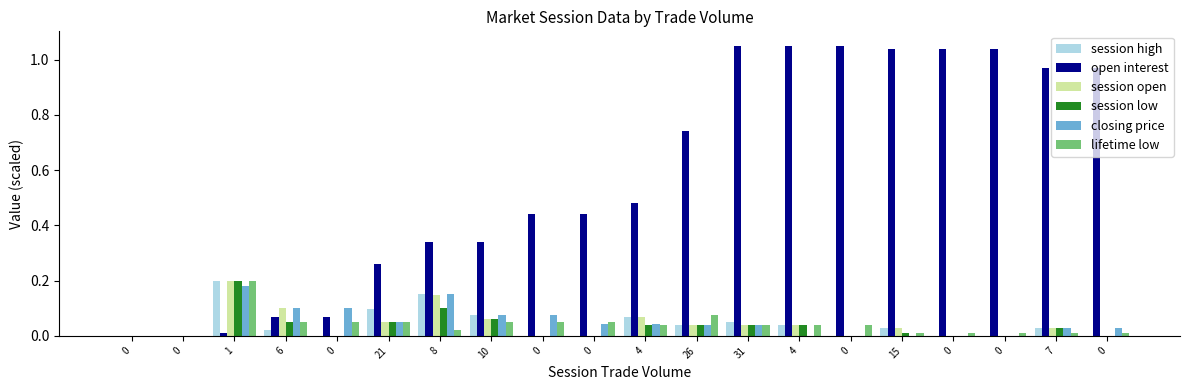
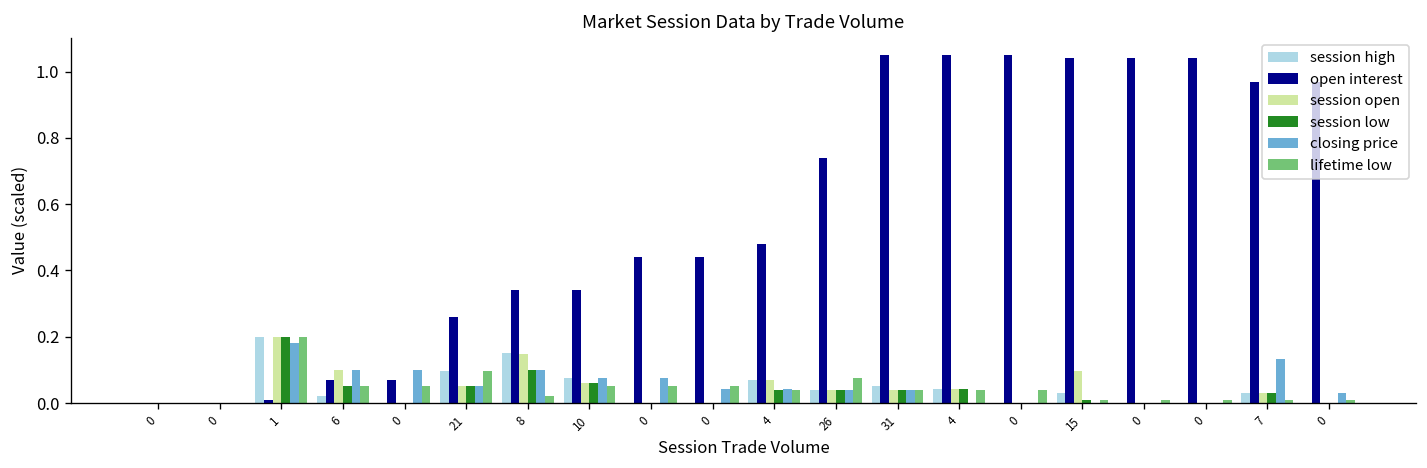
  {
    "session high": {
      "1": 0.20,
      "6": 0.02,
      "21": 0.10,
      "8": 0.15,
      "10": 0.08,
      "26": 0.04,
      "31": 0.05,
      "15": 0.03,
      "7": 0.03
    },
    "open interest": {
      "1": 0.01,
      "6": 0.07,
      "21": 0.26,
      "8": 0.34,
      "10": 0.34,
      "26": 0.74,
      "31": 1.05,
      "15": 1.04,
      "7": 0.97
    },
    "session open": {
      "1": 0.20,
      "6": 0.10,
      "21": 0.05,
      "8": 0.15,
      "10": 0.06,
      "26": 0.04,
      "31": 0.04,
-     "15": 0.03,
+     "15": 0.10,
      "7": 0.03
    },
    "session low": {
      "1": 0.20,
      "6": 0.05,
      "21": 0.05,
      "8": 0.10,
      "10": 0.06,
      "26": 0.04,
      "31": 0.04,
      "15": 0.01,
      "7": 0.03
    },
    "closing price": {
      "1": 0.18,
      "6": 0.10,
      "21": 0.05,
-     "8": 0.15,
+     "8": 0.10,
      "10": 0.08,
      "26": 0.04,
      "31": 0.04,
      "15": 0.00,
-     "7": 0.03
+     "7": 0.13
    },
    "lifetime low": {
      "1": 0.20,
      "6": 0.05,
-     "21": 0.05,
+     "21": 0.10,
      "8": 0.02,
      "10": 0.05,
      "26": 0.08,
      "31": 0.04,
      "15": 0.01,
      "7": 0.01
    }
  }
